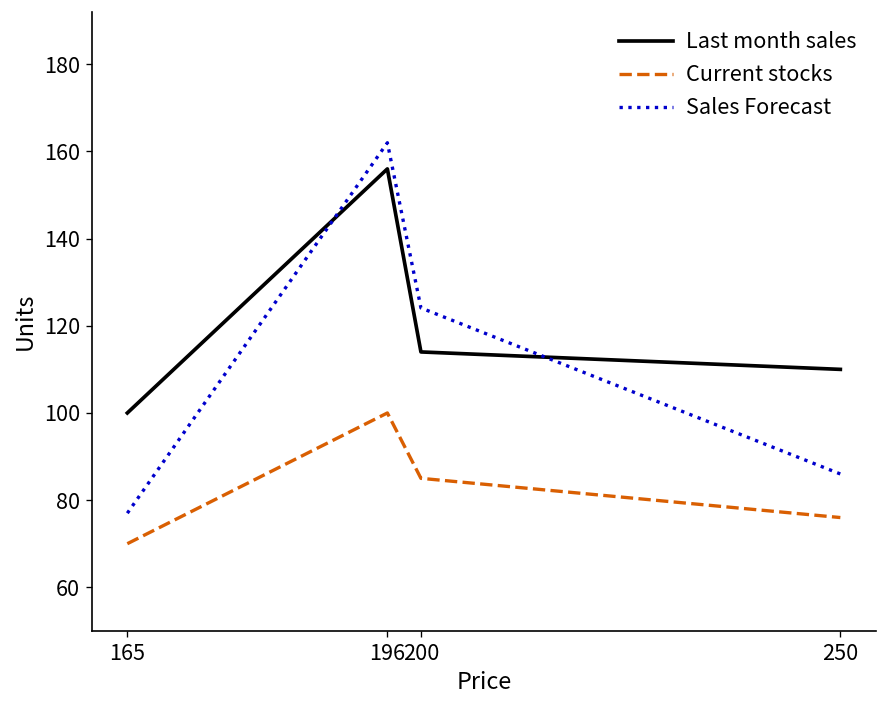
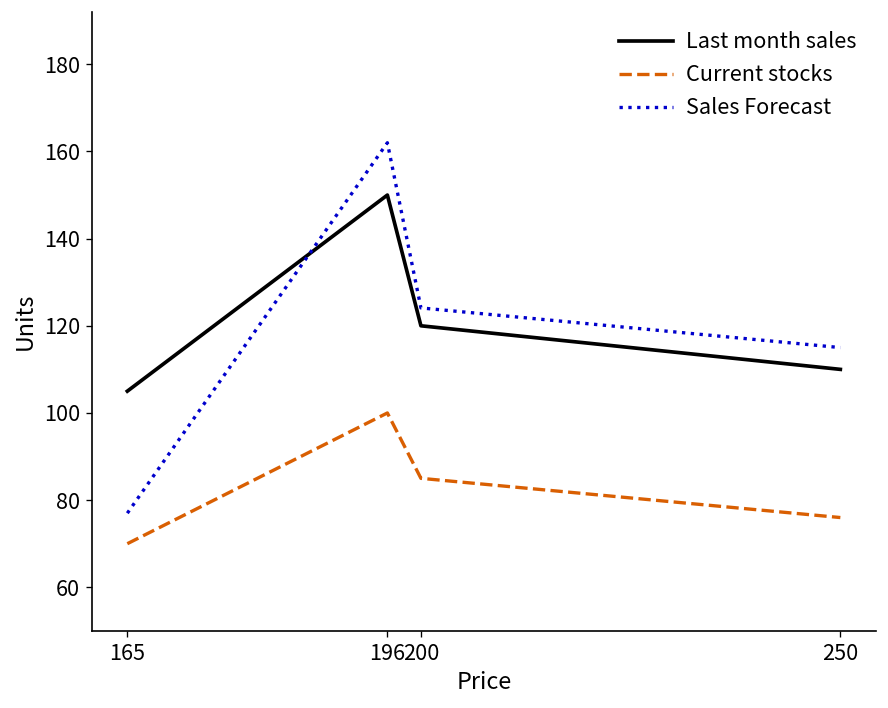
  {
    "Last month sales": {
-     "165": 100,
-     "196": 156,
-     "200": 114,
+     "165": 105,
+     "196": 150,
+     "200": 120,
      "250": 110
    },
    "Current stocks": {
      "165": 70,
      "196": 100,
      "200": 85,
      "250": 76
    },
    "Sales Forecast": {
      "165": 77,
      "196": 162,
      "200": 124,
-     "250": 86
+     "250": 115
    }
  }
